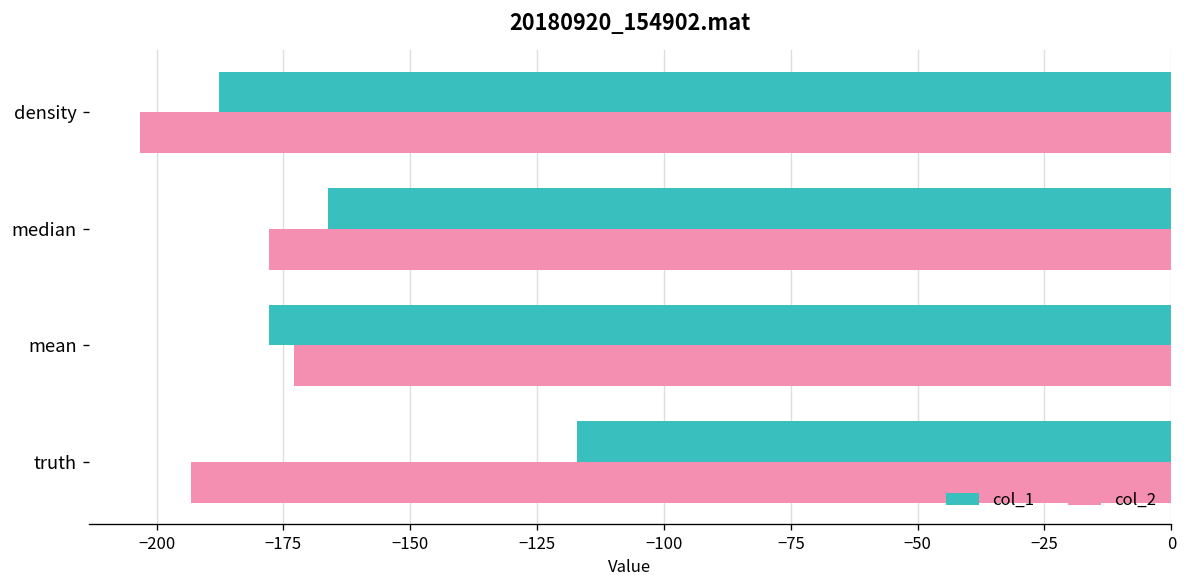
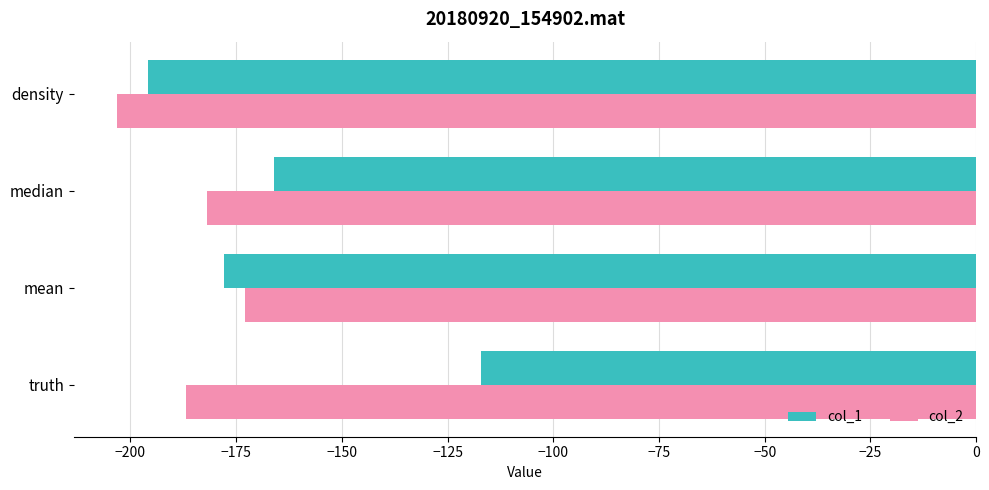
  {
    "col_1": {
-     "density": -188,
+     "density": -196,
      "median": -166,
      "mean": -178,
      "truth": -117
    },
    "col_2": {
      "density": -203,
-     "median": -178,
+     "median": -182,
      "mean": -173,
-     "truth": -193
+     "truth": -187
    }
  }
